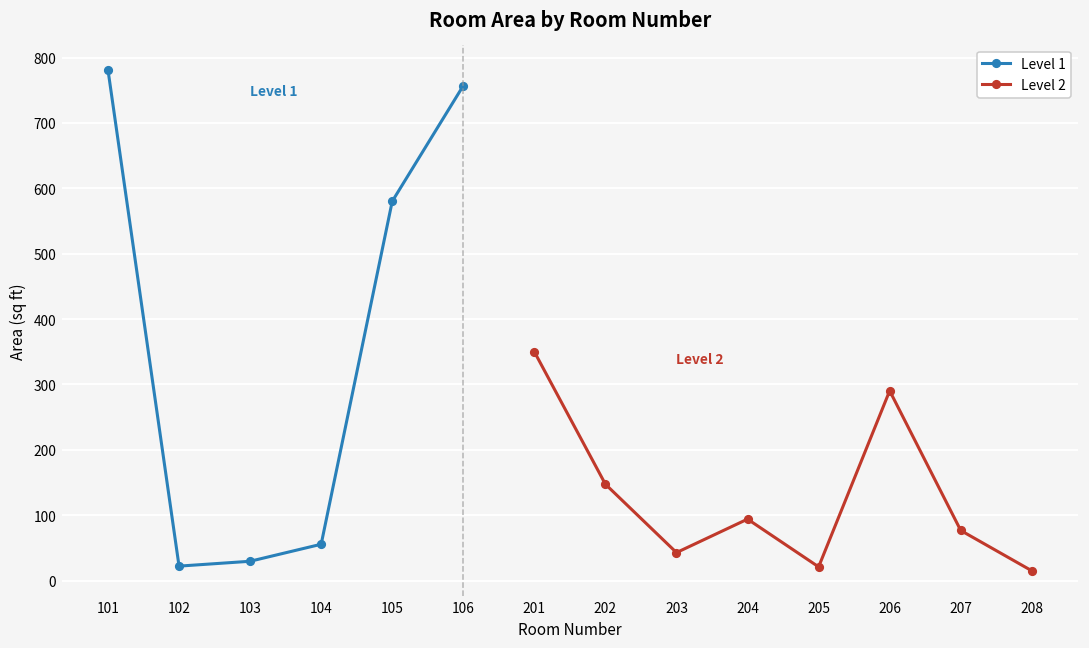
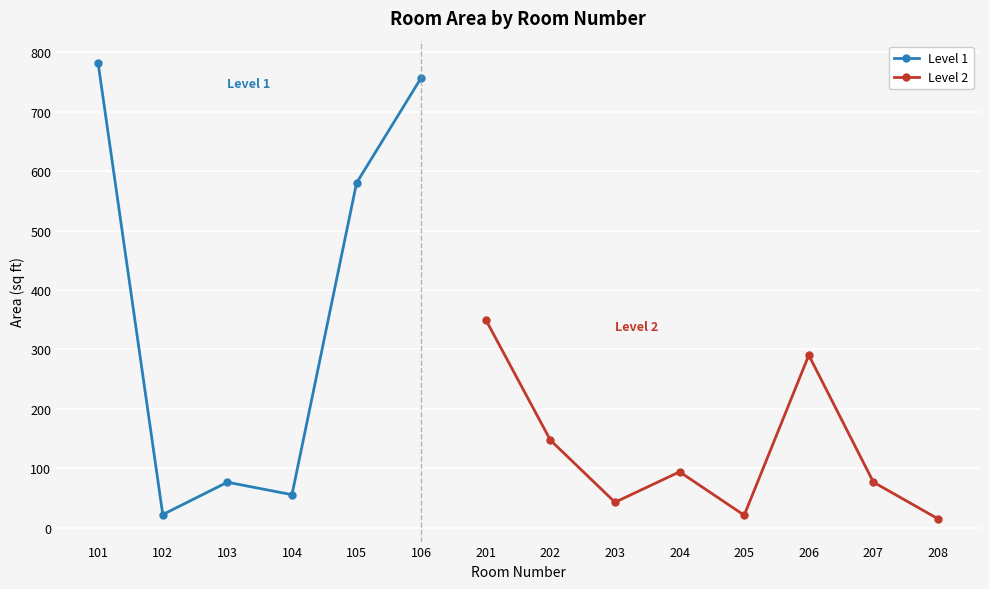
  {
    "Level 1": {
      "101": 780,
      "102": 20,
-     "103": 30,
+     "103": 80,
      "104": 60,
      "105": 580,
      "106": 760
    },
    "Level 2": {
      "201": 350,
      "202": 150,
      "203": 40,
      "204": 90,
      "205": 20,
      "206": 290,
      "207": 80,
      "208": 20
    }
  }
